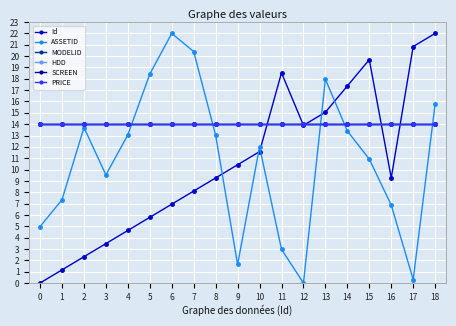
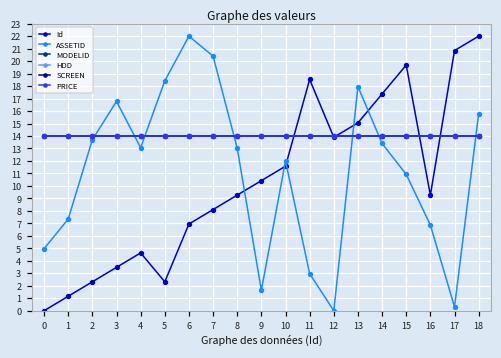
  {
    "Id": {
      "0": 0.0,
      "1": 1.2,
      "2": 2.3,
      "3": 3.5,
      "4": 4.6,
-     "5": 5.8,
+     "5": 2.3,
      "6": 6.9,
      "7": 8.1,
      "8": 9.3,
      "9": 10.4,
      "10": 11.6,
      "11": 18.5,
      "13": 15.1,
      "14": 17.4,
      "15": 19.7,
      "16": 9.3,
      "17": 20.8,
      "18": 22.0
    },
    "ASSETID": {
      "0": 5.0,
      "1": 7.3,
      "2": 13.7,
-     "3": 9.5,
+     "3": 16.8,
      "4": 13.1,
      "5": 18.4,
      "6": 22.0,
      "7": 20.4,
      "8": 13.0,
      "9": 1.6,
      "10": 12.0,
      "11": 3.0,
      "12": 0.0,
      "13": 18.0,
      "14": 13.4,
      "15": 10.9,
      "16": 6.9,
      "17": 0.3,
      "18": 15.8
    },
    "PRICE": {
      "0": 14.0,
      "1": 14.0,
      "2": 14.0,
      "3": 14.0,
      "4": 14.0,
      "5": 14.0,
      "6": 14.0,
      "7": 14.0,
      "8": 14.0,
      "9": 14.0,
      "10": 14.0,
      "11": 14.0,
      "13": 14.0,
      "14": 14.0,
      "15": 14.0,
      "16": 14.0,
      "17": 14.0,
      "18": 14.0
    }
  }
